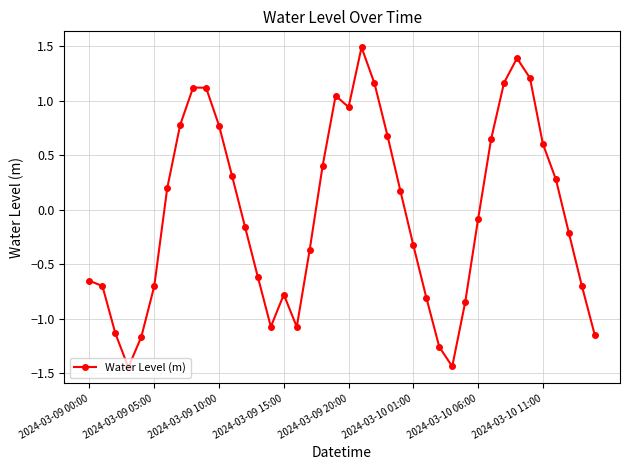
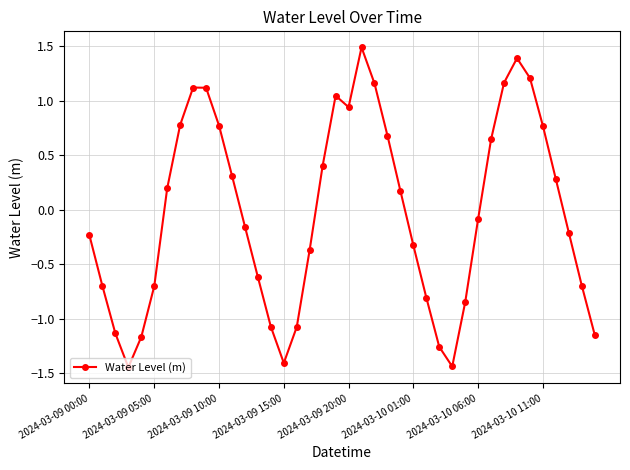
  {
-   "2024-03-09 00:00": -0.65,
+   "2024-03-09 00:00": -0.24,
    "2024-03-09 05:00": -0.70,
    "2024-03-09 10:00": 0.77,
-   "2024-03-09 15:00": -0.78,
+   "2024-03-09 15:00": -1.41,
    "2024-03-09 20:00": 0.94,
    "2024-03-10 01:00": -0.33,
    "2024-03-10 06:00": -0.08,
-   "2024-03-10 11:00": 0.60
+   "2024-03-10 11:00": 0.77
  }
